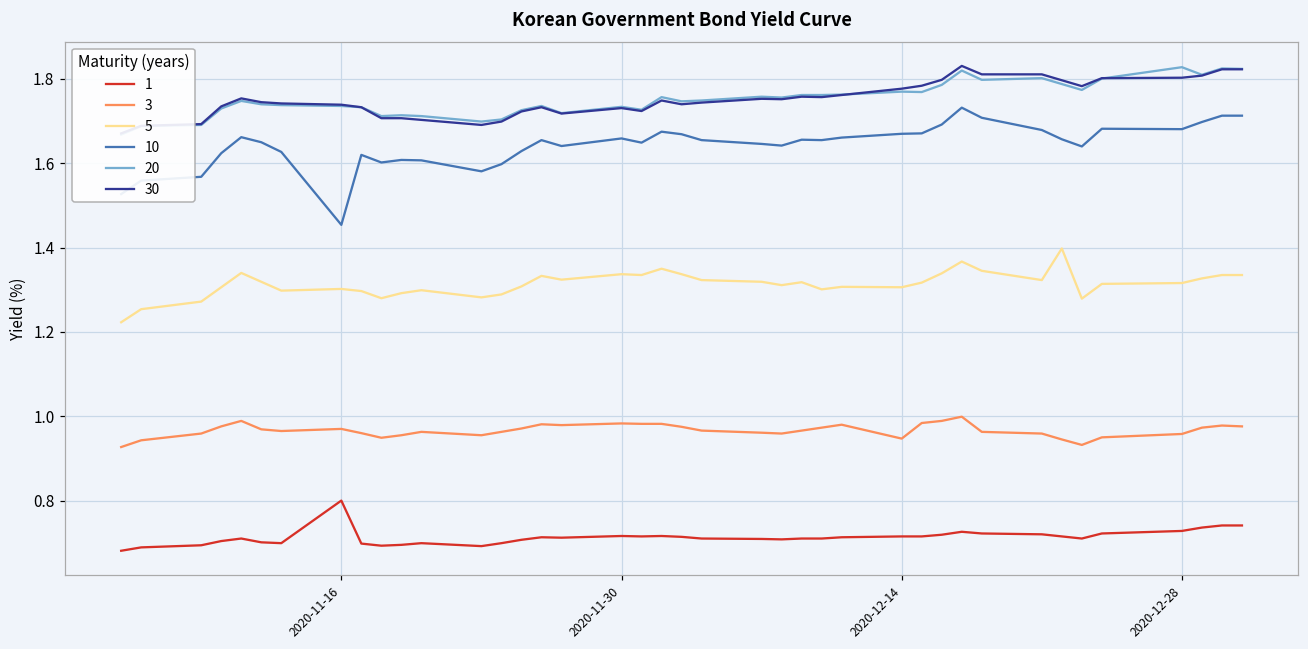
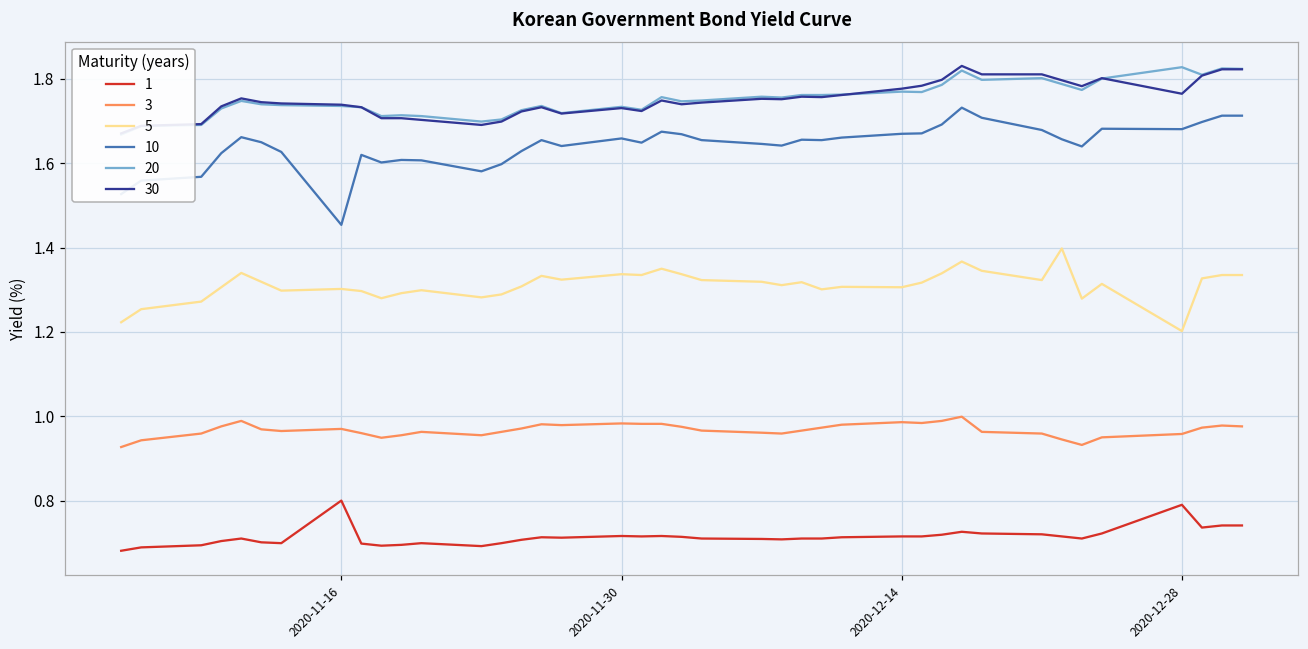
  {
    "1": {
      "2020-11-16": 0.80,
      "2020-11-30": 0.72,
      "2020-12-14": 0.72,
-     "2020-12-28": 0.73
+     "2020-12-28": 0.79
    },
    "3": {
      "2020-11-16": 0.97,
      "2020-11-30": 0.98,
-     "2020-12-14": 0.95,
+     "2020-12-14": 0.99,
      "2020-12-28": 0.96
    },
    "5": {
      "2020-11-16": 1.30,
      "2020-11-30": 1.34,
      "2020-12-14": 1.31,
-     "2020-12-28": 1.32
+     "2020-12-28": 1.20
    },
    "10": {
      "2020-11-16": 1.45,
      "2020-11-30": 1.66,
      "2020-12-14": 1.67,
      "2020-12-28": 1.68
    },
    "20": {
      "2020-12-14": 1.77,
      "2020-12-28": 1.83
    },
    "30": {
      "2020-12-14": 1.78,
-     "2020-12-28": 1.80
+     "2020-12-28": 1.77
    }
  }
